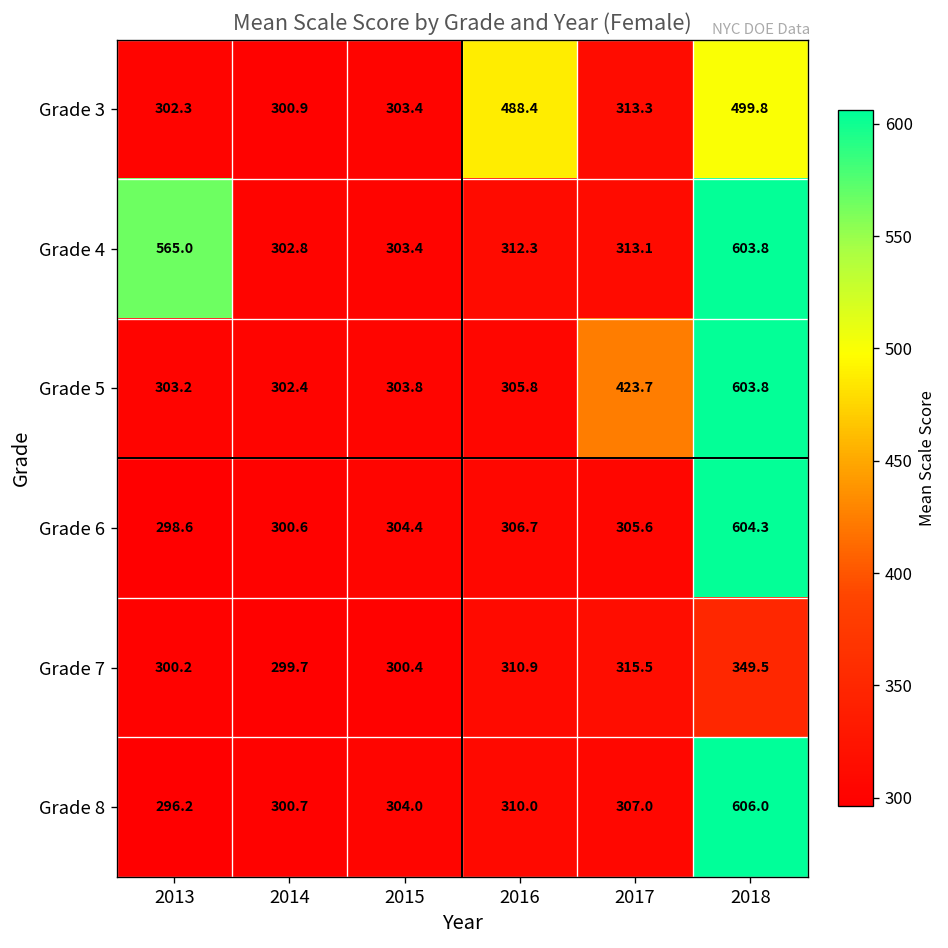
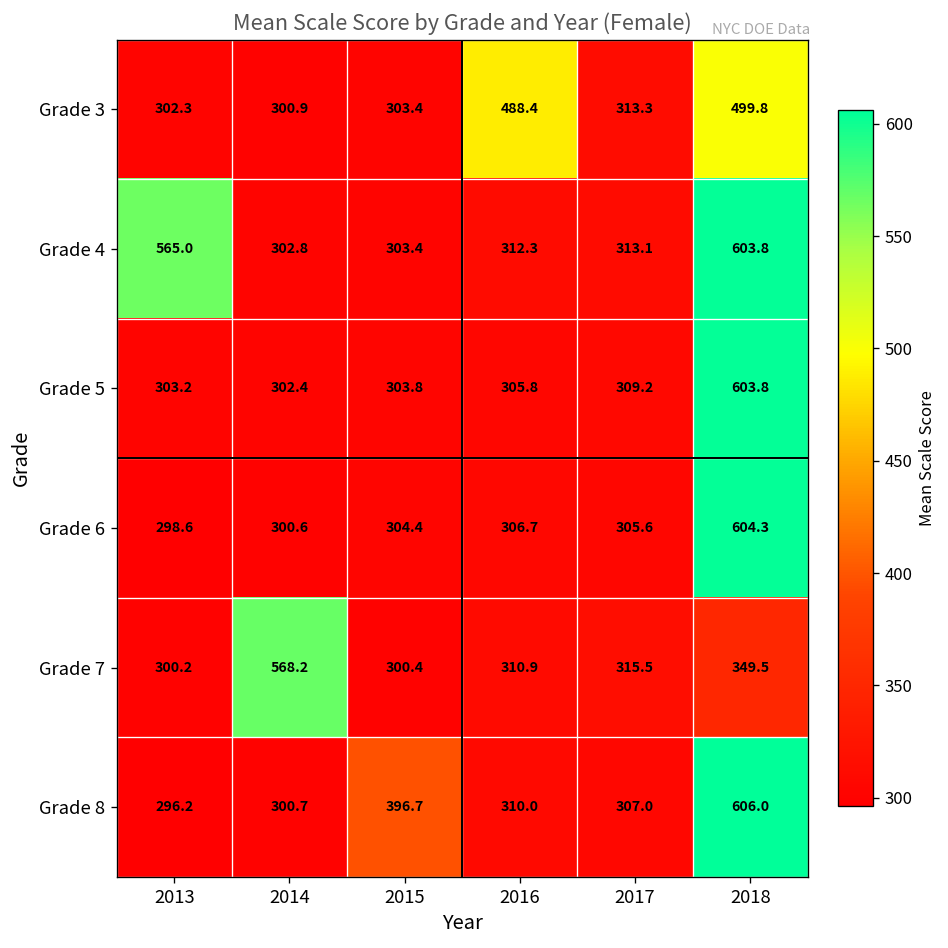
  {
    "Grade 3": {
      "2013": 302.3,
      "2014": 300.9,
      "2015": 303.4,
      "2016": 488.4,
      "2017": 313.3,
      "2018": 499.8
    },
    "Grade 4": {
      "2013": 565.0,
      "2014": 302.8,
      "2015": 303.4,
      "2016": 312.3,
      "2017": 313.1,
      "2018": 603.8
    },
    "Grade 5": {
      "2013": 303.2,
      "2014": 302.4,
      "2015": 303.8,
      "2016": 305.8,
-     "2017": 423.7,
+     "2017": 309.2,
      "2018": 603.8
    },
    "Grade 6": {
      "2013": 298.6,
      "2014": 300.6,
      "2015": 304.4,
      "2016": 306.7,
      "2017": 305.6,
      "2018": 604.3
    },
    "Grade 7": {
      "2013": 300.2,
-     "2014": 299.7,
+     "2014": 568.2,
      "2015": 300.4,
      "2016": 310.9,
      "2017": 315.5,
      "2018": 349.5
    },
    "Grade 8": {
      "2013": 296.2,
      "2014": 300.7,
-     "2015": 304.0,
+     "2015": 396.7,
      "2016": 310.0,
      "2017": 307.0,
      "2018": 606.0
    }
  }
